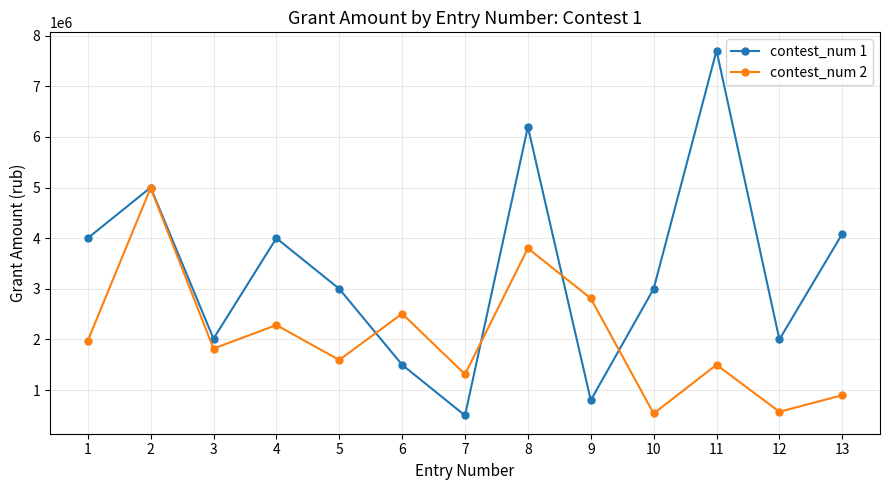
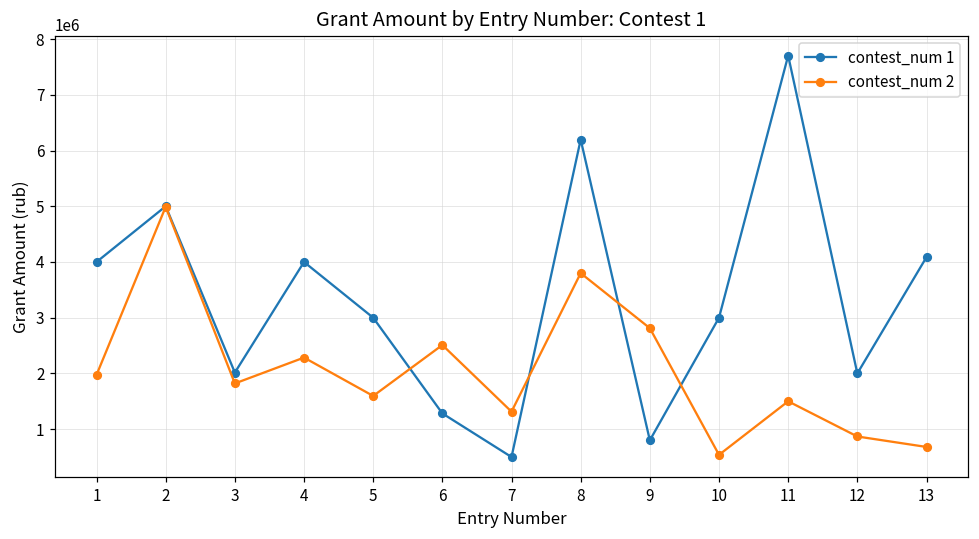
  {
    "contest_num 1": {
      "1": 4000000,
      "3": 2000000,
      "4": 4000000,
      "5": 3000000,
-     "6": 1500000,
+     "6": 1300000,
      "7": 500000,
      "8": 6200000,
      "9": 800000,
      "10": 3000000,
      "11": 7700000,
      "12": 2000000,
      "13": 4100000
    },
    "contest_num 2": {
      "1": 2000000,
      "3": 1800000,
      "4": 2300000,
      "5": 1600000,
      "6": 2500000,
      "7": 1300000,
      "8": 3800000,
      "9": 2800000,
      "10": 500000,
      "11": 1500000,
-     "12": 600000,
-     "13": 900000
+     "12": 900000,
+     "13": 700000
    }
  }
